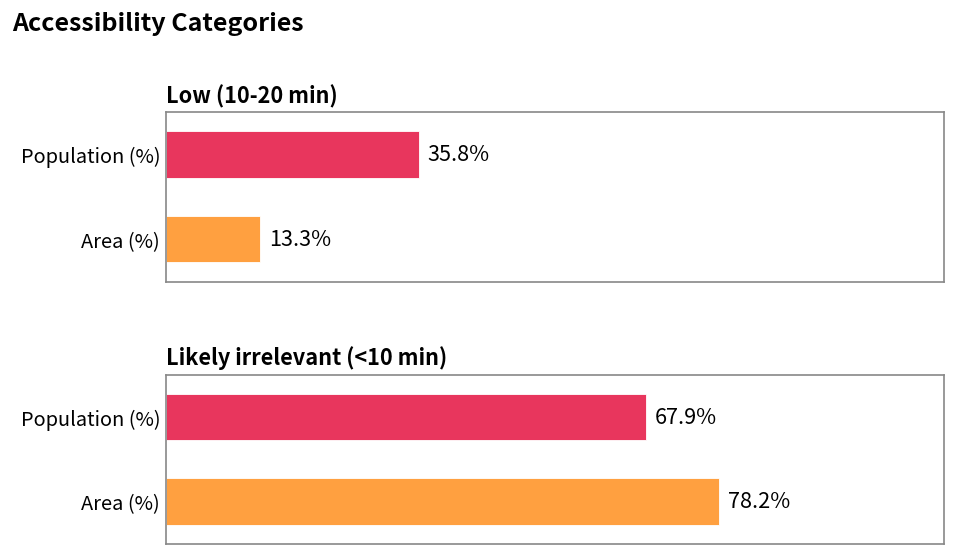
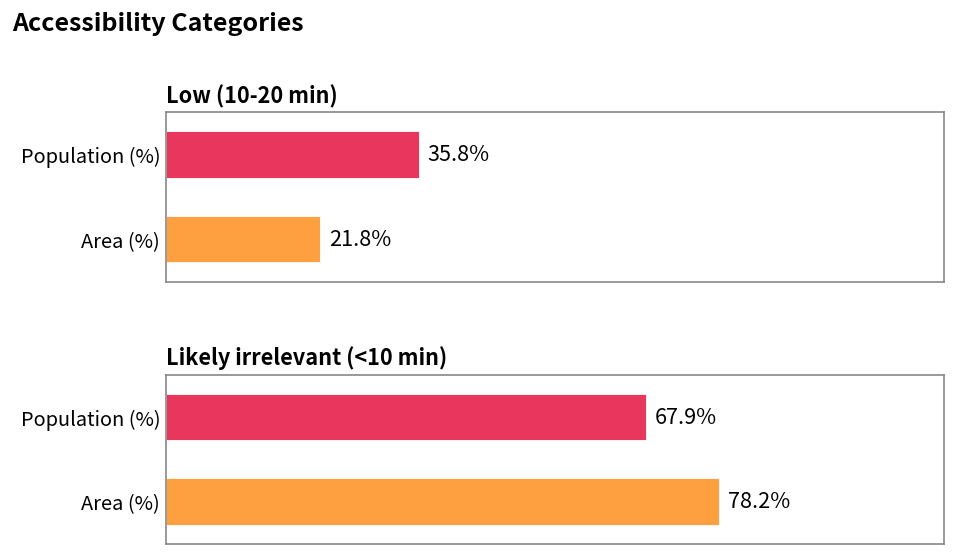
  {
    "Low (10-20 min)": {
      "Population (%)": "35.8%",
-     "Area (%)": "13.3%"
+     "Area (%)": "21.8%"
    },
    "Likely irrelevant (<10 min)": {
      "Population (%)": "67.9%",
      "Area (%)": "78.2%"
    }
  }
